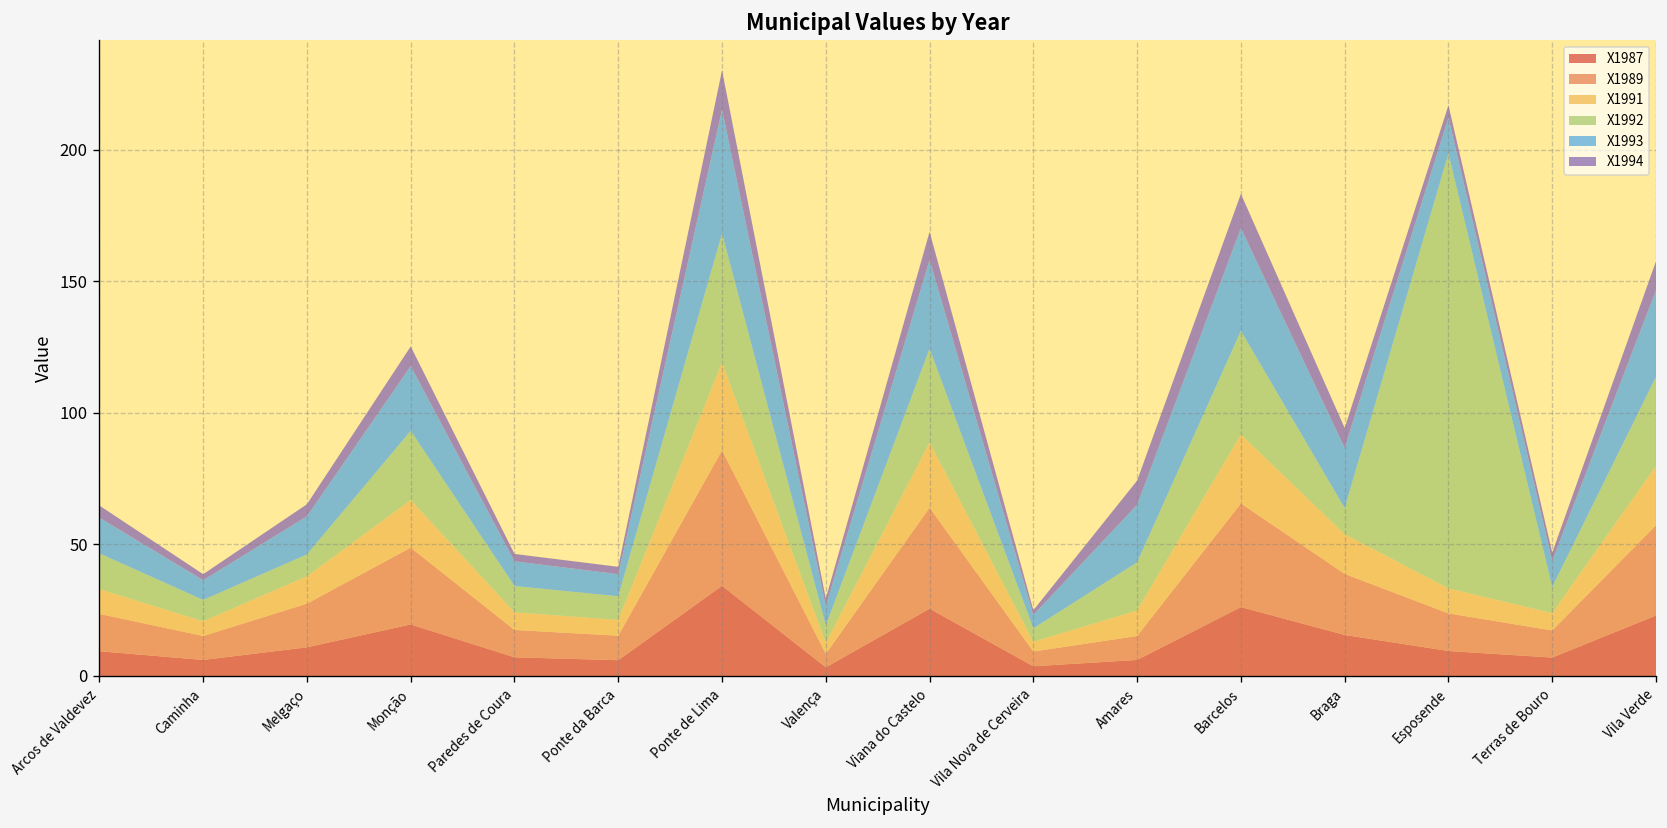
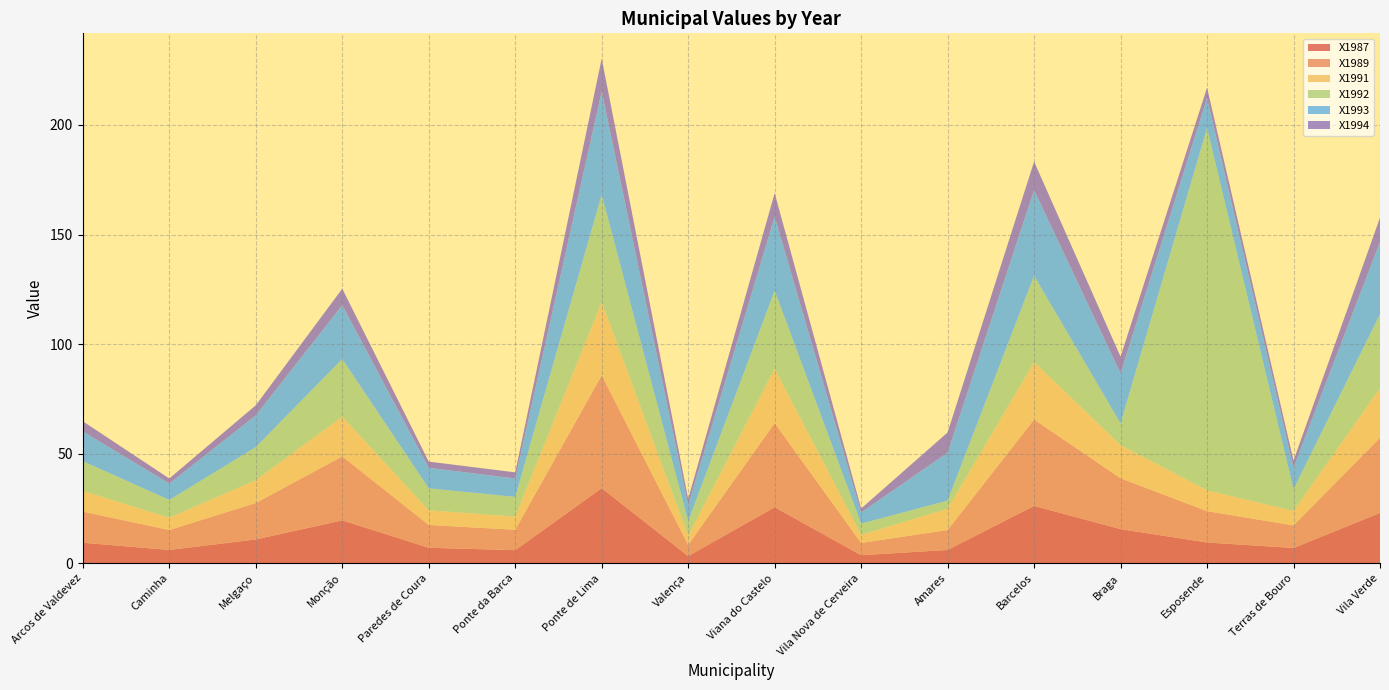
  {
    "X1992": {
      "Arcos de Valdevez": 14,
      "Caminha": 8,
-     "Melgaço": 8,
+     "Melgaço": 15,
      "Monção": 26,
      "Paredes de Coura": 10,
      "Ponte da Barca": 9,
      "Ponte de Lima": 49,
      "Valença": 7,
      "Viana do Castelo": 36,
      "Vila Nova de Cerveira": 5,
-     "Amares": 18,
+     "Amares": 4,
      "Barcelos": 39,
      "Braga": 10,
      "Esposende": 165,
      "Terras de Bouro": 10,
      "Vila Verde": 34
    },
    "X1993": {
      "Arcos de Valdevez": 14,
      "Caminha": 8,
      "Melgaço": 15,
      "Monção": 25,
      "Paredes de Coura": 9,
      "Ponte da Barca": 8,
      "Ponte de Lima": 47,
      "Valença": 7,
      "Viana do Castelo": 34,
      "Vila Nova de Cerveira": 5,
      "Amares": 22,
      "Barcelos": 39,
      "Braga": 23,
      "Esposende": 14,
      "Terras de Bouro": 10,
      "Vila Verde": 33
    },
    "X1994": {
      "Arcos de Valdevez": 5,
      "Caminha": 2,
      "Melgaço": 5,
      "Monção": 8,
      "Paredes de Coura": 3,
      "Ponte da Barca": 3,
      "Ponte de Lima": 15,
      "Valença": 3,
      "Viana do Castelo": 11,
      "Vila Nova de Cerveira": 2,
      "Amares": 9,
      "Barcelos": 13,
      "Braga": 8,
      "Esposende": 5,
      "Terras de Bouro": 3,
      "Vila Verde": 11
    }
  }
